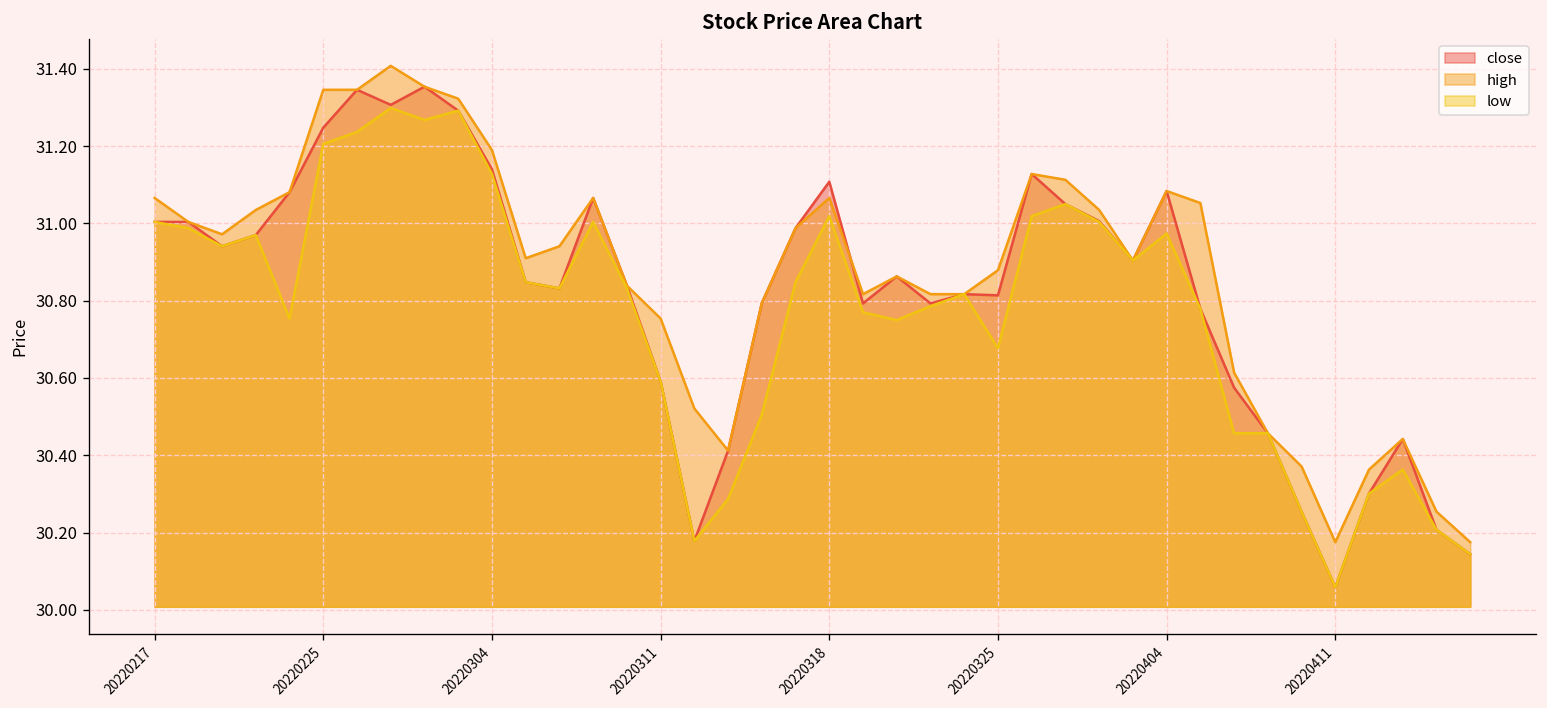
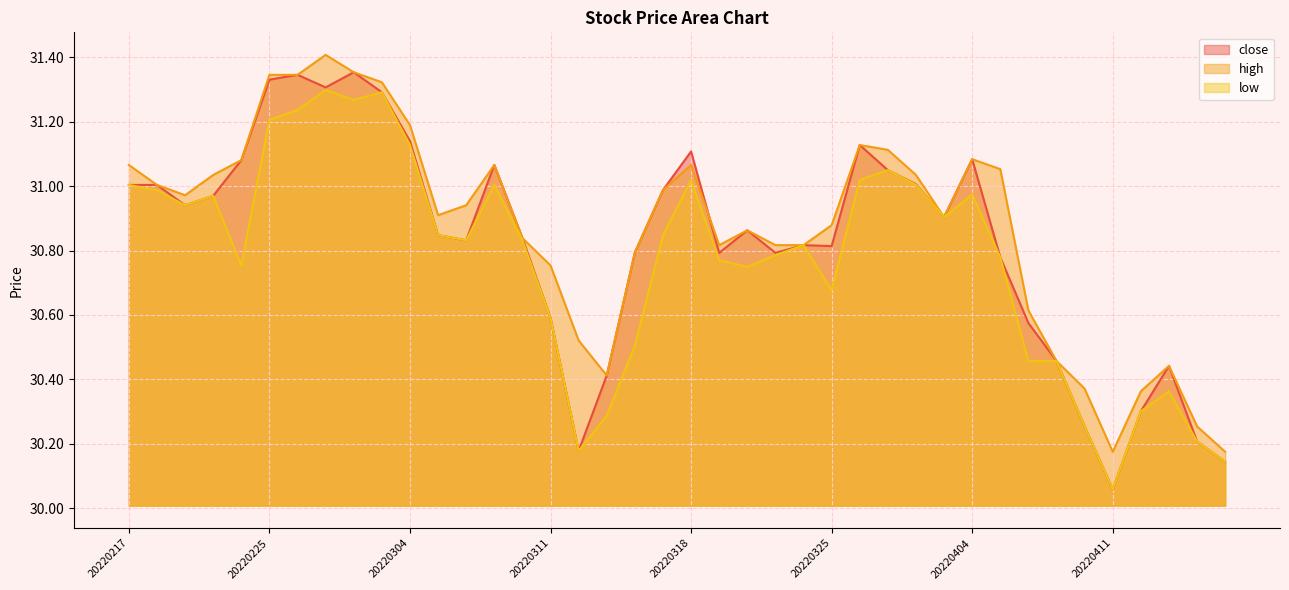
  {
    "close": {
-     "20220225": 31.25,
+     "20220225": 31.33,
      "20220304": 31.14,
      "20220318": 31.11,
      "20220325": 30.81
    }
  }
